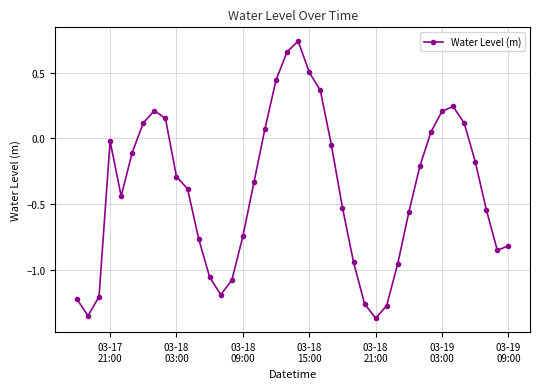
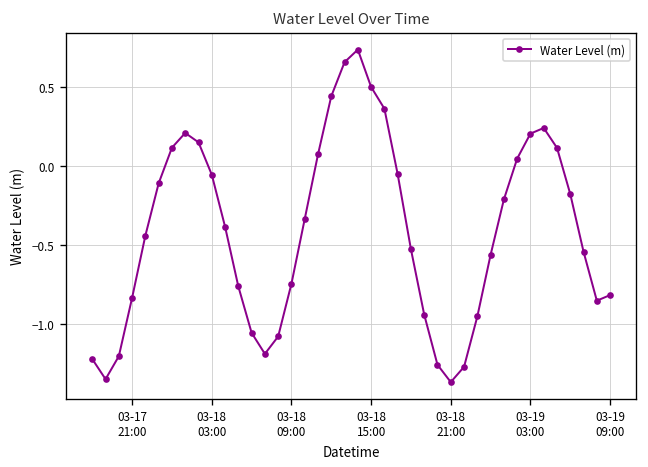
  {
-   "03-17 21:00": -0.02,
-   "03-18 03:00": -0.29,
+   "03-17 21:00": -0.84,
+   "03-18 03:00": -0.05,
    "03-18 09:00": -0.75,
    "03-18 15:00": 0.50,
    "03-18 21:00": -1.37,
    "03-19 03:00": 0.21,
    "03-19 09:00": -0.82
  }
